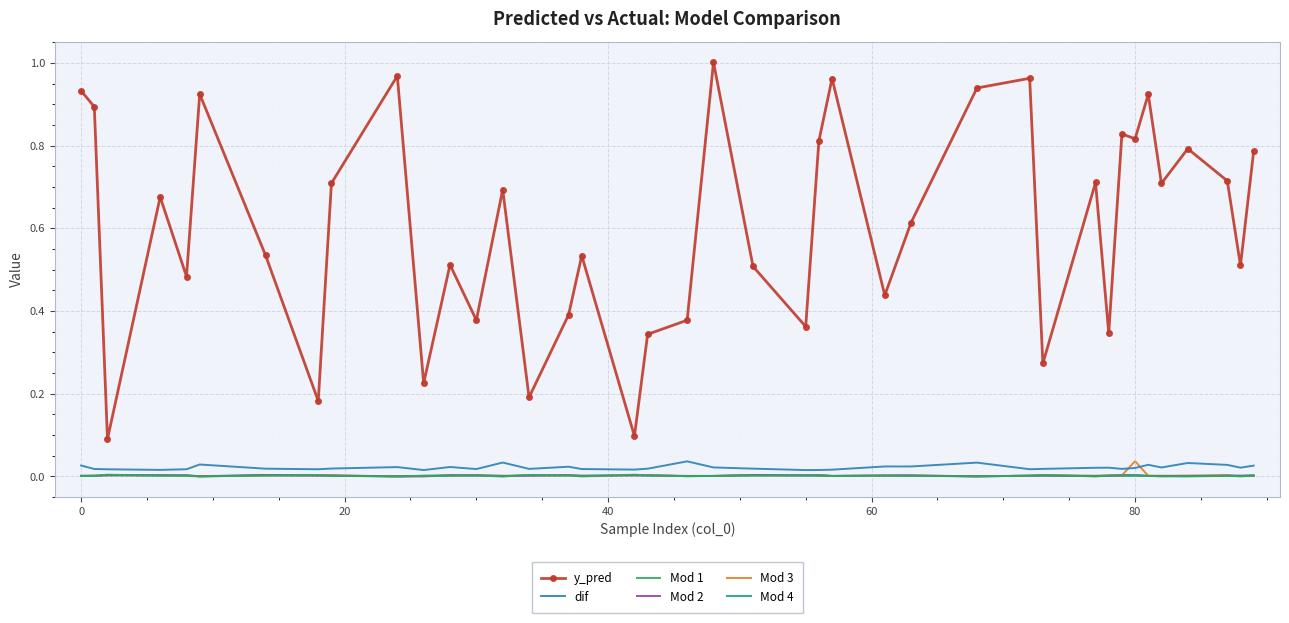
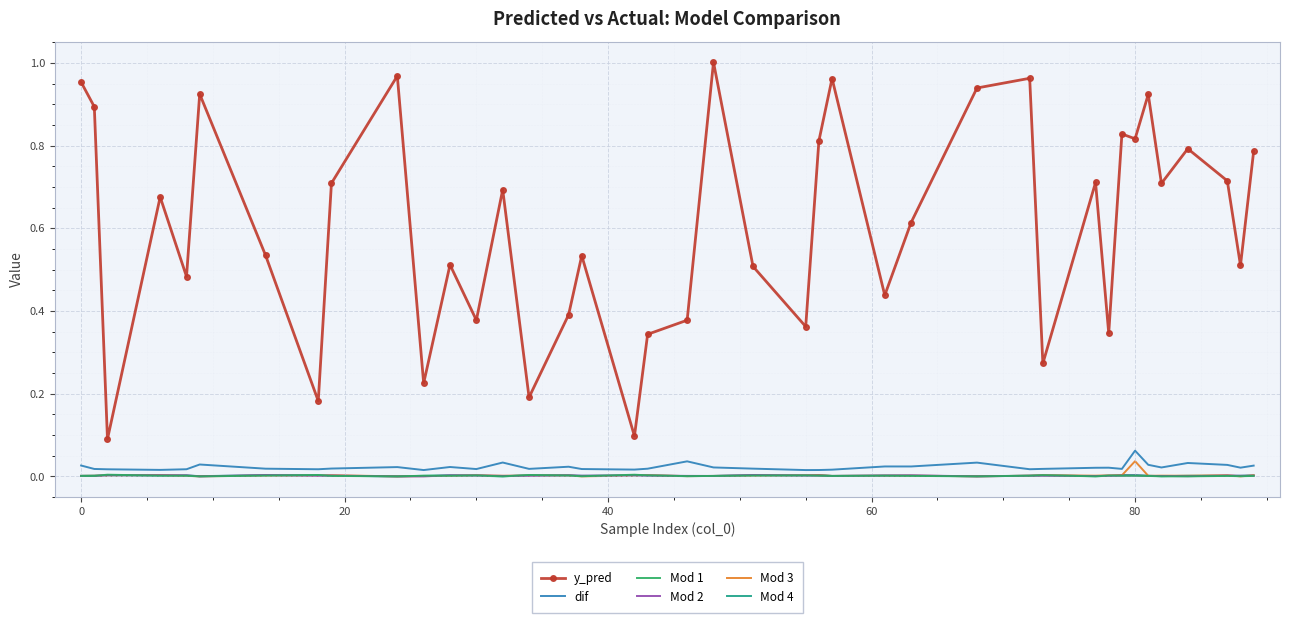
  {
    "y_pred": {
-     "0": 0.93,
+     "0": 0.95,
      "80": 0.82
    },
    "dif": {
      "0": 0.03,
-     "80": 0.02
+     "80": 0.06
    },
    "Mod 3": {
      "80": 0.04
    }
  }
